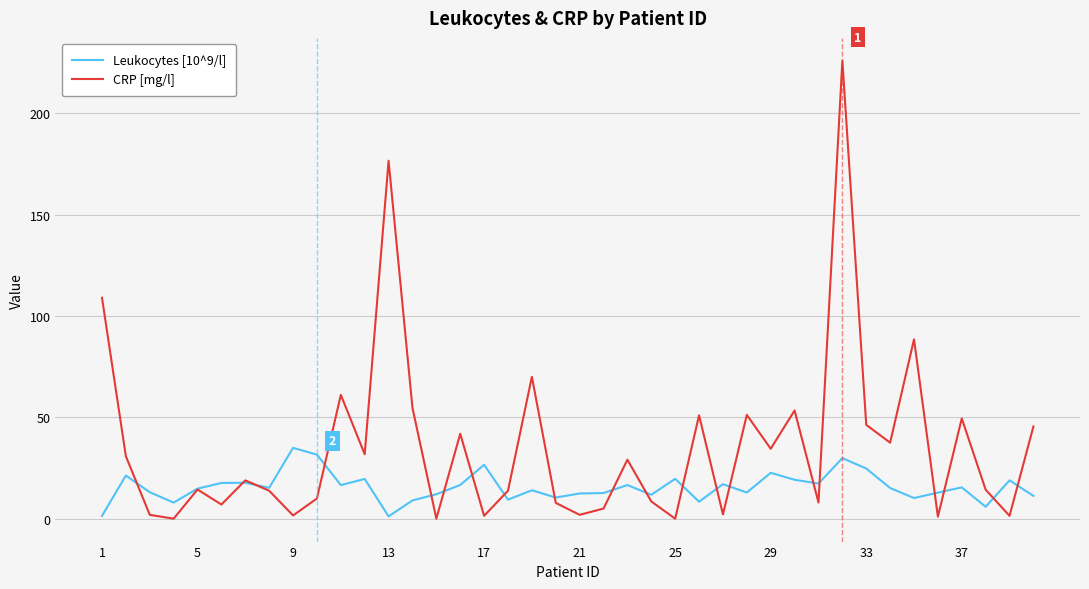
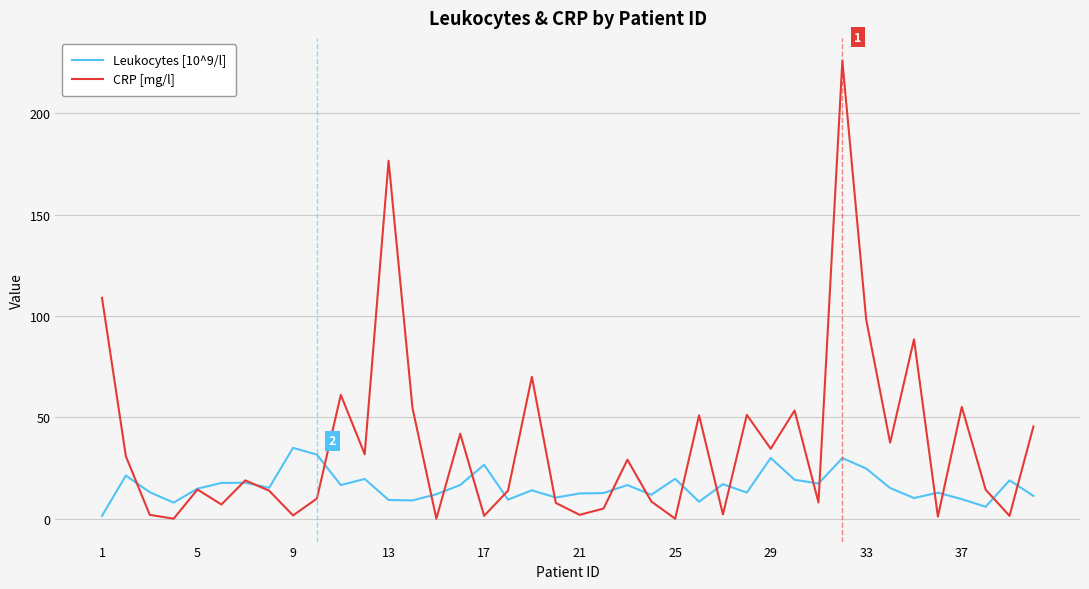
  {
    "Leukocytes [10^9/l]": {
      "1": 1,
      "9": 35,
-     "13": 1,
+     "13": 9,
      "17": 27,
      "21": 12,
      "25": 20,
-     "29": 23,
+     "29": 30,
      "33": 25,
-     "37": 15
+     "37": 10
    },
    "CRP [mg/l]": {
      "1": 109,
      "9": 2,
      "13": 177,
      "17": 1,
      "21": 2,
      "25": 0,
      "29": 35,
-     "33": 46,
-     "37": 49
+     "33": 98,
+     "37": 55
    }
  }
